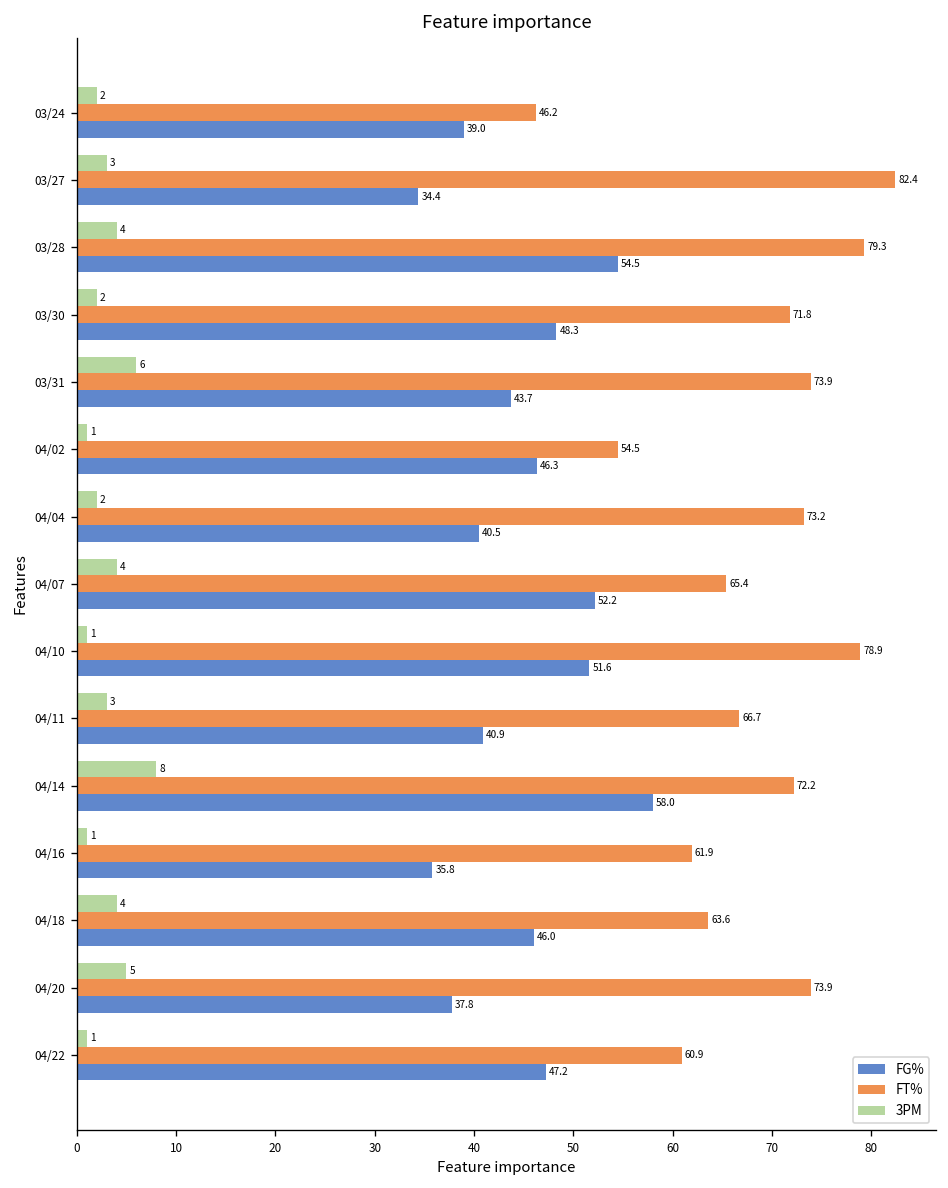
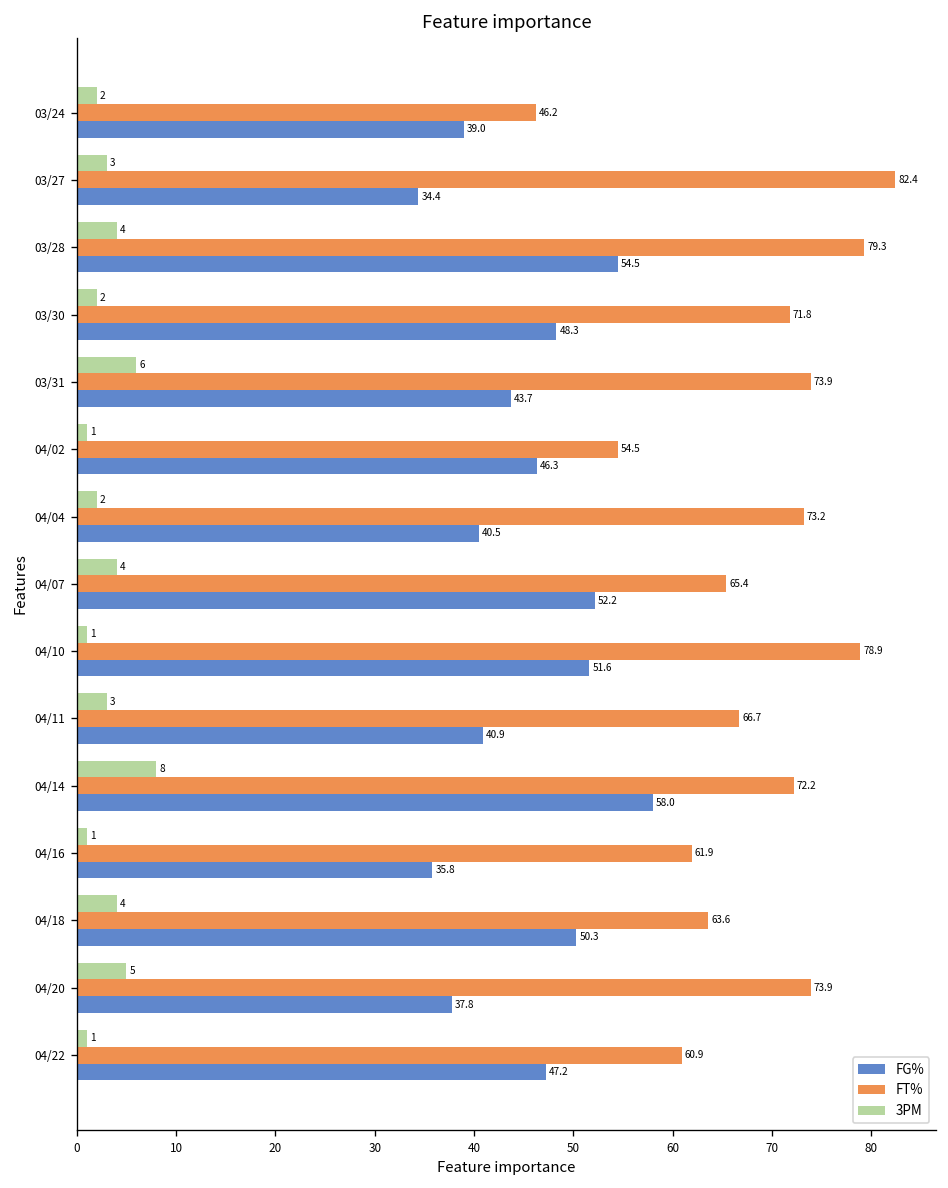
  {
    "FG%": {
      "03/24": 39.0,
      "03/27": 34.4,
      "03/28": 54.5,
      "03/30": 48.3,
      "03/31": 43.7,
      "04/02": 46.3,
      "04/04": 40.5,
      "04/07": 52.2,
      "04/10": 51.6,
      "04/11": 40.9,
      "04/14": 58.0,
      "04/16": 35.8,
-     "04/18": 46.0,
+     "04/18": 50.3,
      "04/20": 37.8,
      "04/22": 47.2
    },
    "FT%": {
      "03/24": 46.2,
      "03/27": 82.4,
      "03/28": 79.3,
      "03/30": 71.8,
      "03/31": 73.9,
      "04/02": 54.5,
      "04/04": 73.2,
      "04/07": 65.4,
      "04/10": 78.9,
      "04/11": 66.7,
      "04/14": 72.2,
      "04/16": 61.9,
      "04/18": 63.6,
      "04/20": 73.9,
      "04/22": 60.9
    },
    "3PM": {
      "03/24": 2,
      "03/27": 3,
      "03/28": 4,
      "03/30": 2,
      "03/31": 6,
      "04/02": 1,
      "04/04": 2,
      "04/07": 4,
      "04/10": 1,
      "04/11": 3,
      "04/14": 8,
      "04/16": 1,
      "04/18": 4,
      "04/20": 5,
      "04/22": 1
    }
  }
